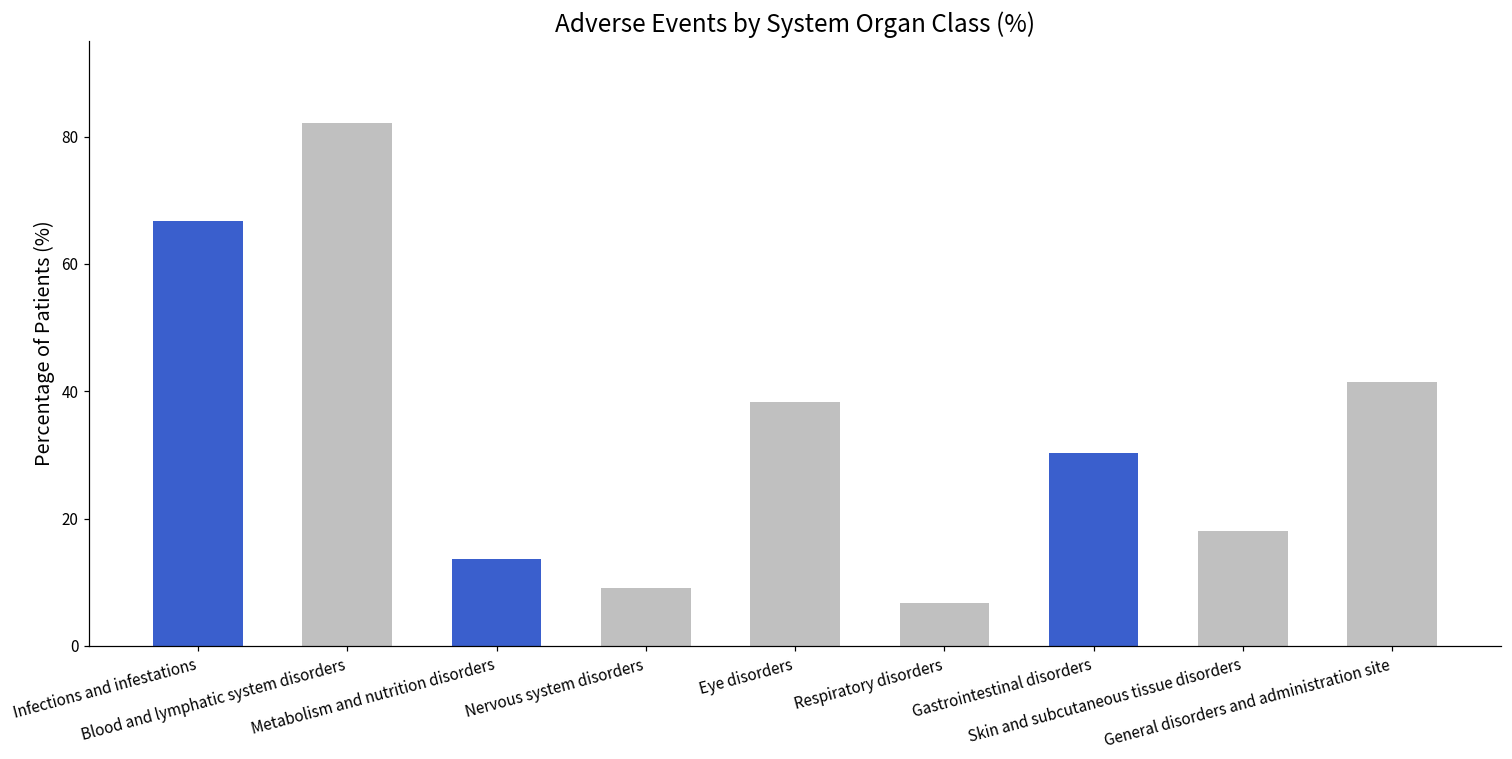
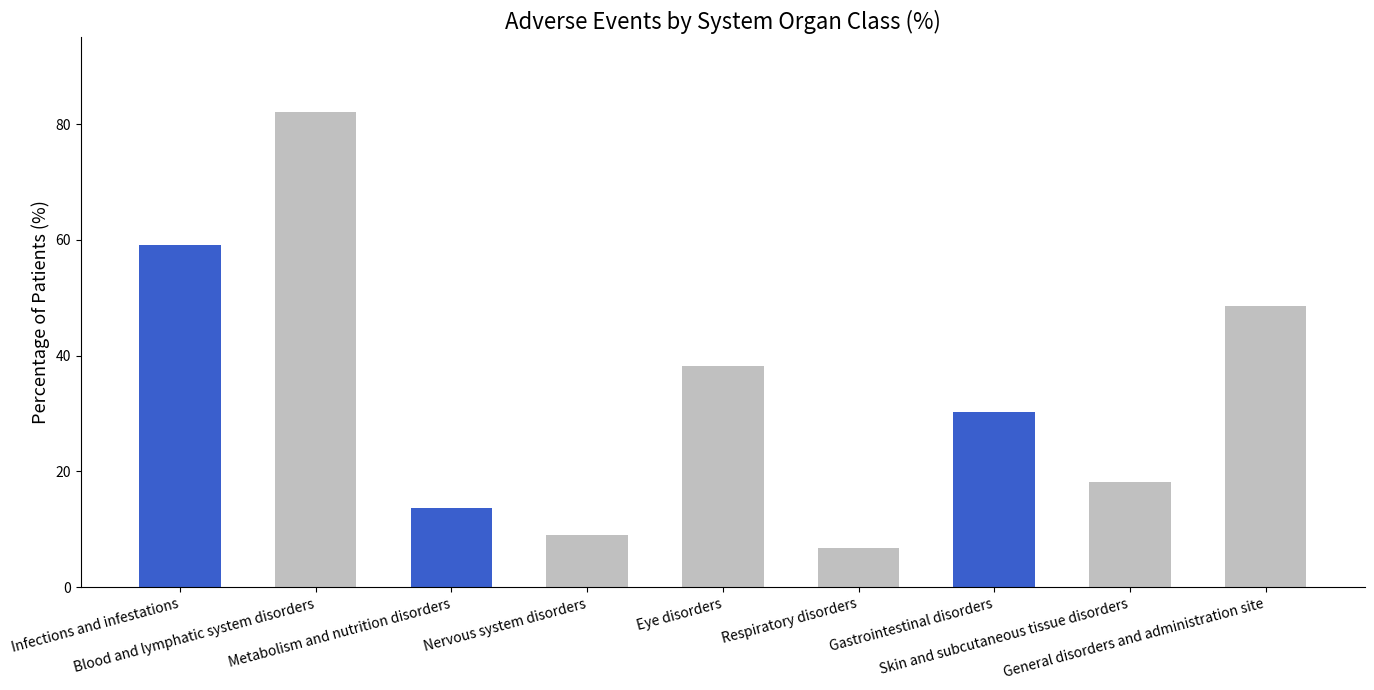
  {
-   "Infections and infestations": 67,
+   "Infections and infestations": 59,
    "Blood and lymphatic system disorders": 82,
    "Metabolism and nutrition disorders": 14,
    "Nervous system disorders": 9,
    "Eye disorders": 38,
    "Respiratory disorders": 7,
    "Gastrointestinal disorders": 30,
    "Skin and subcutaneous tissue disorders": 18,
-   "General disorders and administration site": 42
+   "General disorders and administration site": 49
  }
